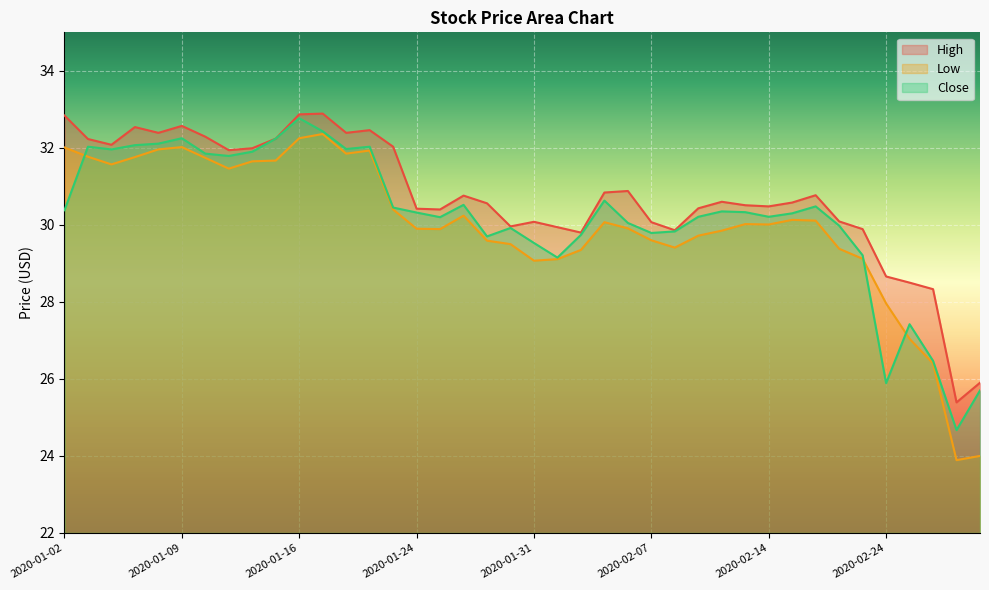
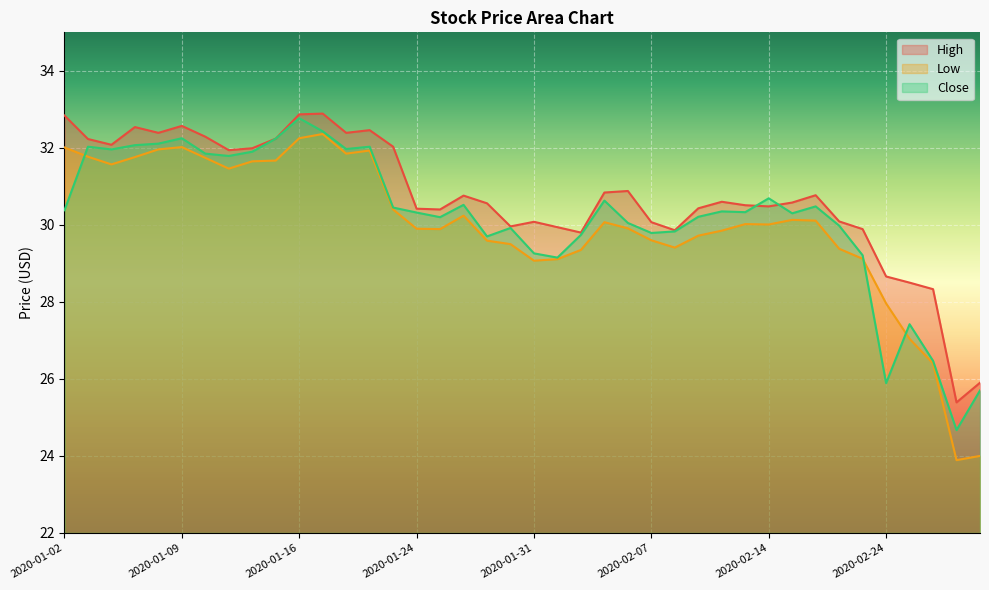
  {
    "Close": {
      "2020-01-02": 30.4,
      "2020-01-09": 32.3,
      "2020-01-16": 32.8,
      "2020-01-24": 30.3,
-     "2020-01-31": 29.5,
+     "2020-01-31": 29.3,
      "2020-02-07": 29.8,
-     "2020-02-14": 30.2,
+     "2020-02-14": 30.7,
      "2020-02-24": 25.9
    }
  }
